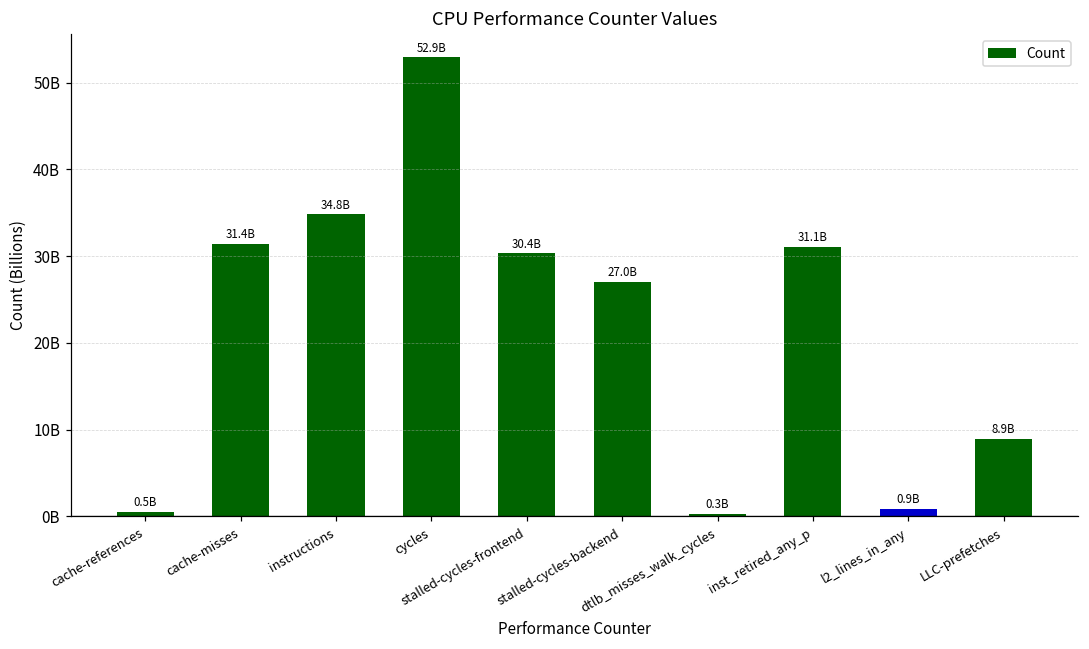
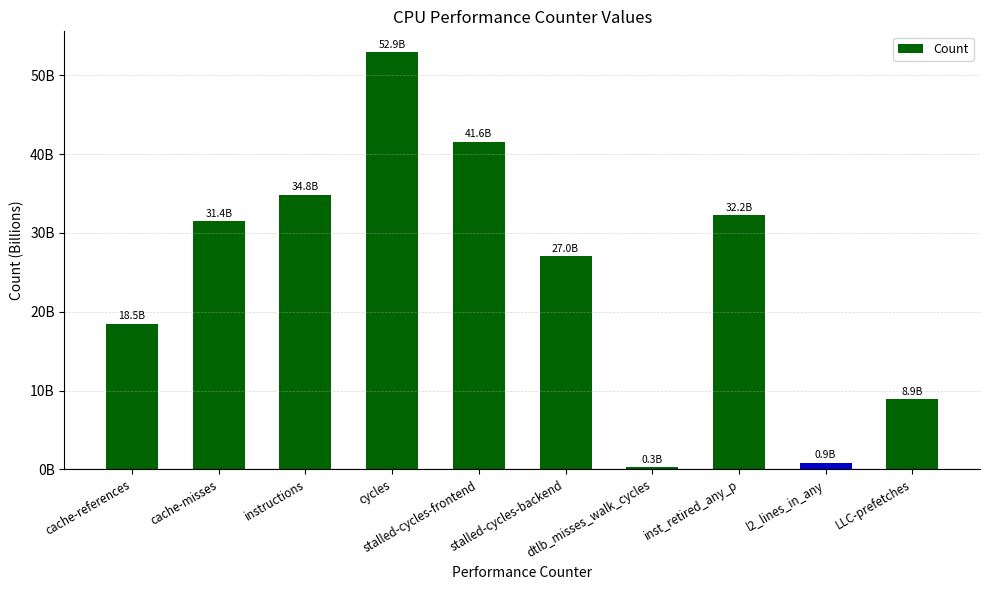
  {
-   "cache-references": "0.5B",
+   "cache-references": "18.5B",
    "cache-misses": "31.4B",
    "instructions": "34.8B",
    "cycles": "52.9B",
-   "stalled-cycles-frontend": "30.4B",
+   "stalled-cycles-frontend": "41.6B",
    "stalled-cycles-backend": "27.0B",
    "dtlb_misses_walk_cycles": "0.3B",
-   "inst_retired_any_p": "31.1B",
+   "inst_retired_any_p": "32.2B",
    "l2_lines_in_any": "0.9B",
    "LLC-prefetches": "8.9B"
  }
